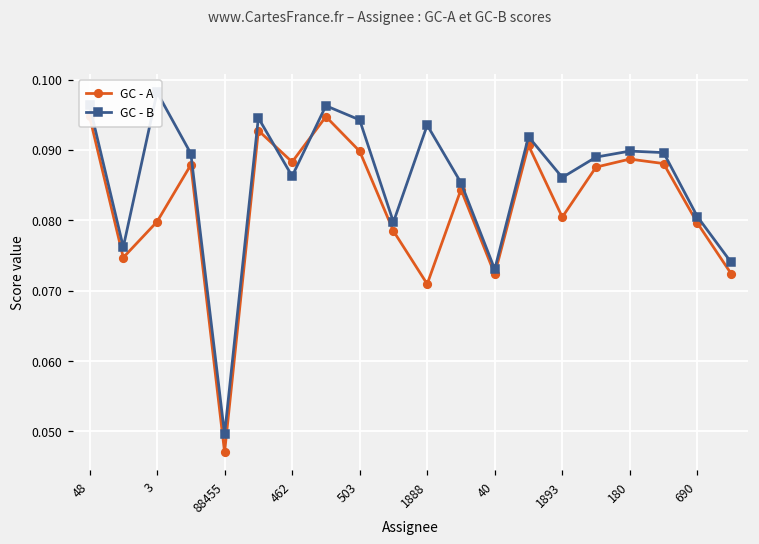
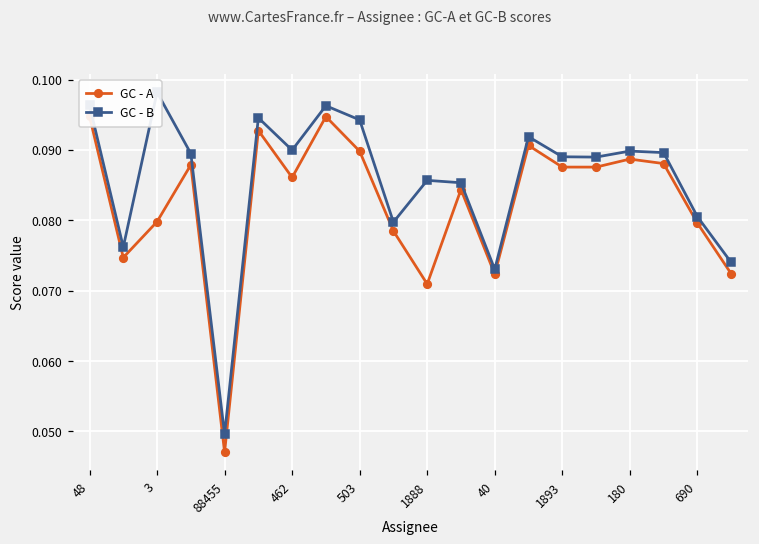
  {
    "GC - A": {
      "3": 0.080,
      "88455": 0.047,
-     "462": 0.088,
+     "462": 0.086,
      "503": 0.090,
      "1888": 0.071,
      "40": 0.072,
-     "1893": 0.080,
+     "1893": 0.088,
      "180": 0.089,
      "690": 0.080
    },
    "GC - B": {
      "88455": 0.050,
-     "462": 0.086,
+     "462": 0.090,
      "503": 0.094,
-     "1888": 0.094,
+     "1888": 0.086,
      "40": 0.073,
-     "1893": 0.086,
+     "1893": 0.089,
      "180": 0.090,
      "690": 0.081
    }
  }
